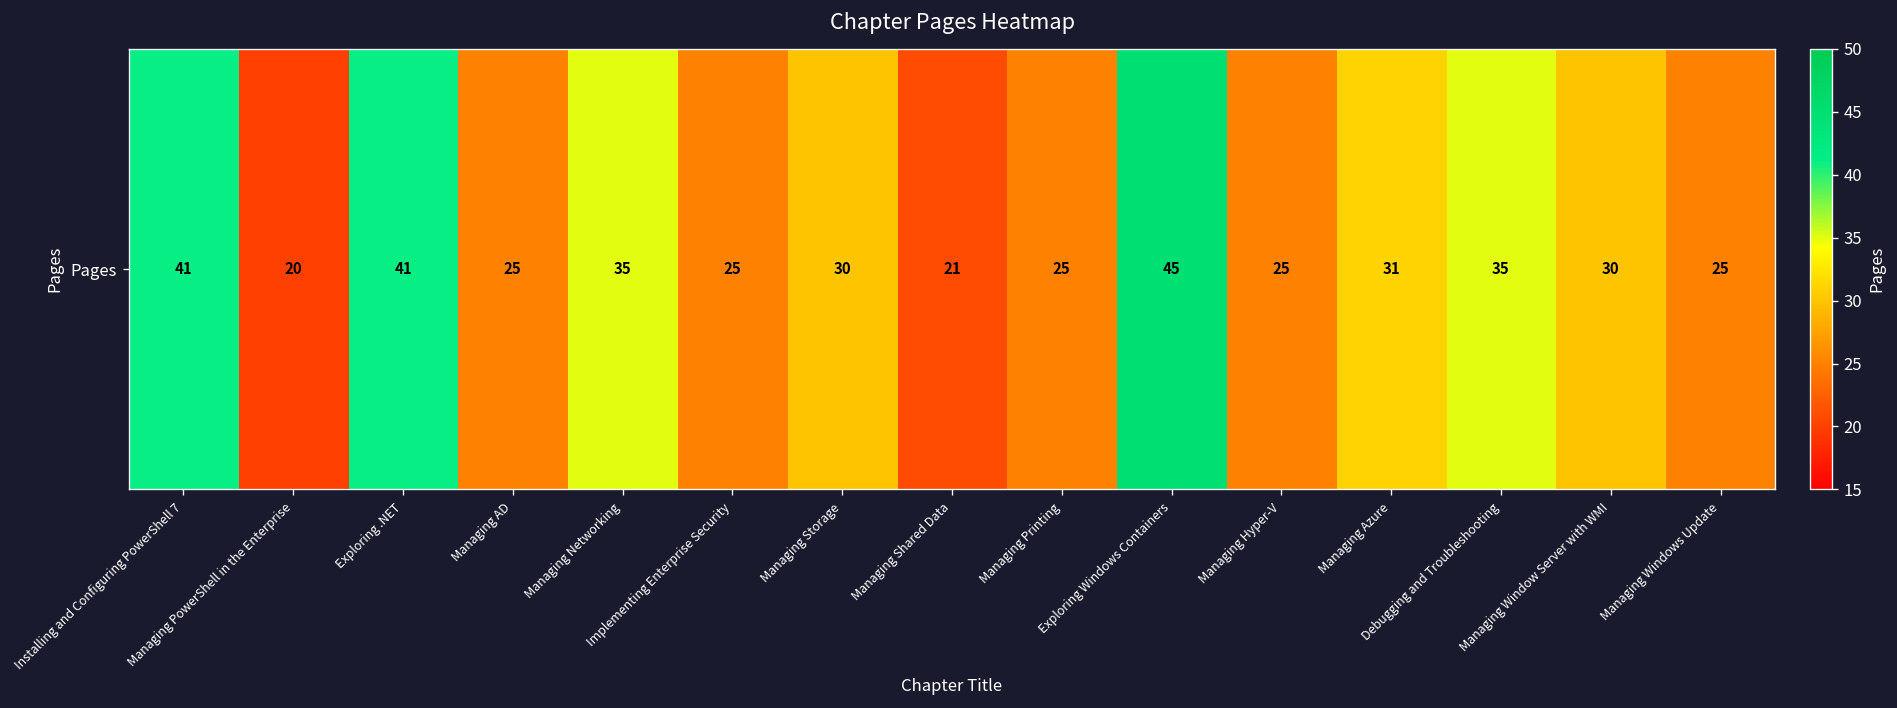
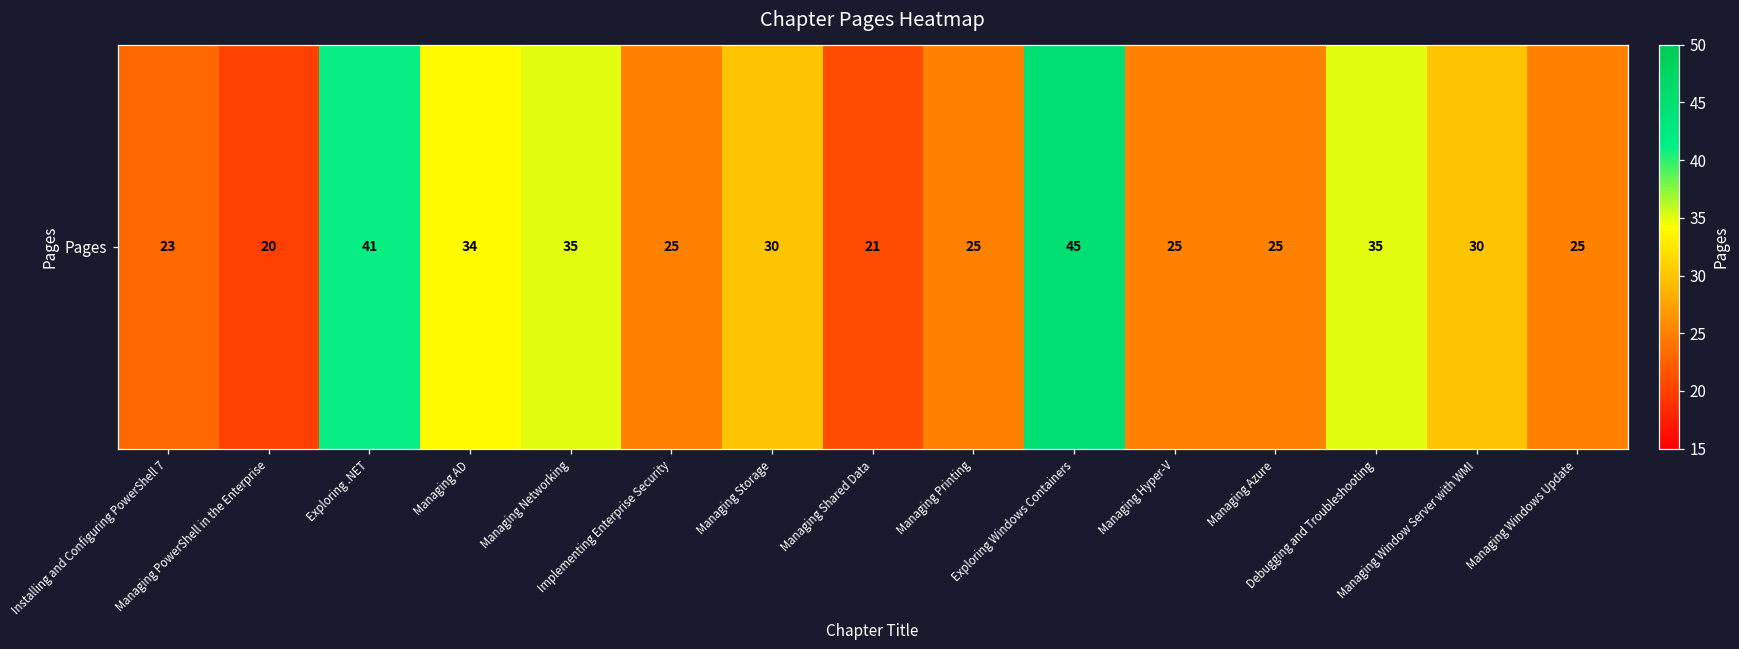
  {
    "Pages": {
-     "Installing and Configuring PowerShell 7": 41,
+     "Installing and Configuring PowerShell 7": 23,
      "Managing PowerShell in the Enterprise": 20,
      "Exploring .NET": 41,
-     "Managing AD": 25,
+     "Managing AD": 34,
      "Managing Networking": 35,
      "Implementing Enterprise Security": 25,
      "Managing Storage": 30,
      "Managing Shared Data": 21,
      "Managing Printing": 25,
      "Exploring Windows Containers": 45,
      "Managing Hyper-V": 25,
-     "Managing Azure": 31,
+     "Managing Azure": 25,
      "Debugging and Troubleshooting": 35,
      "Managing Window Server with WMI": 30,
      "Managing Windows Update": 25
    }
  }
